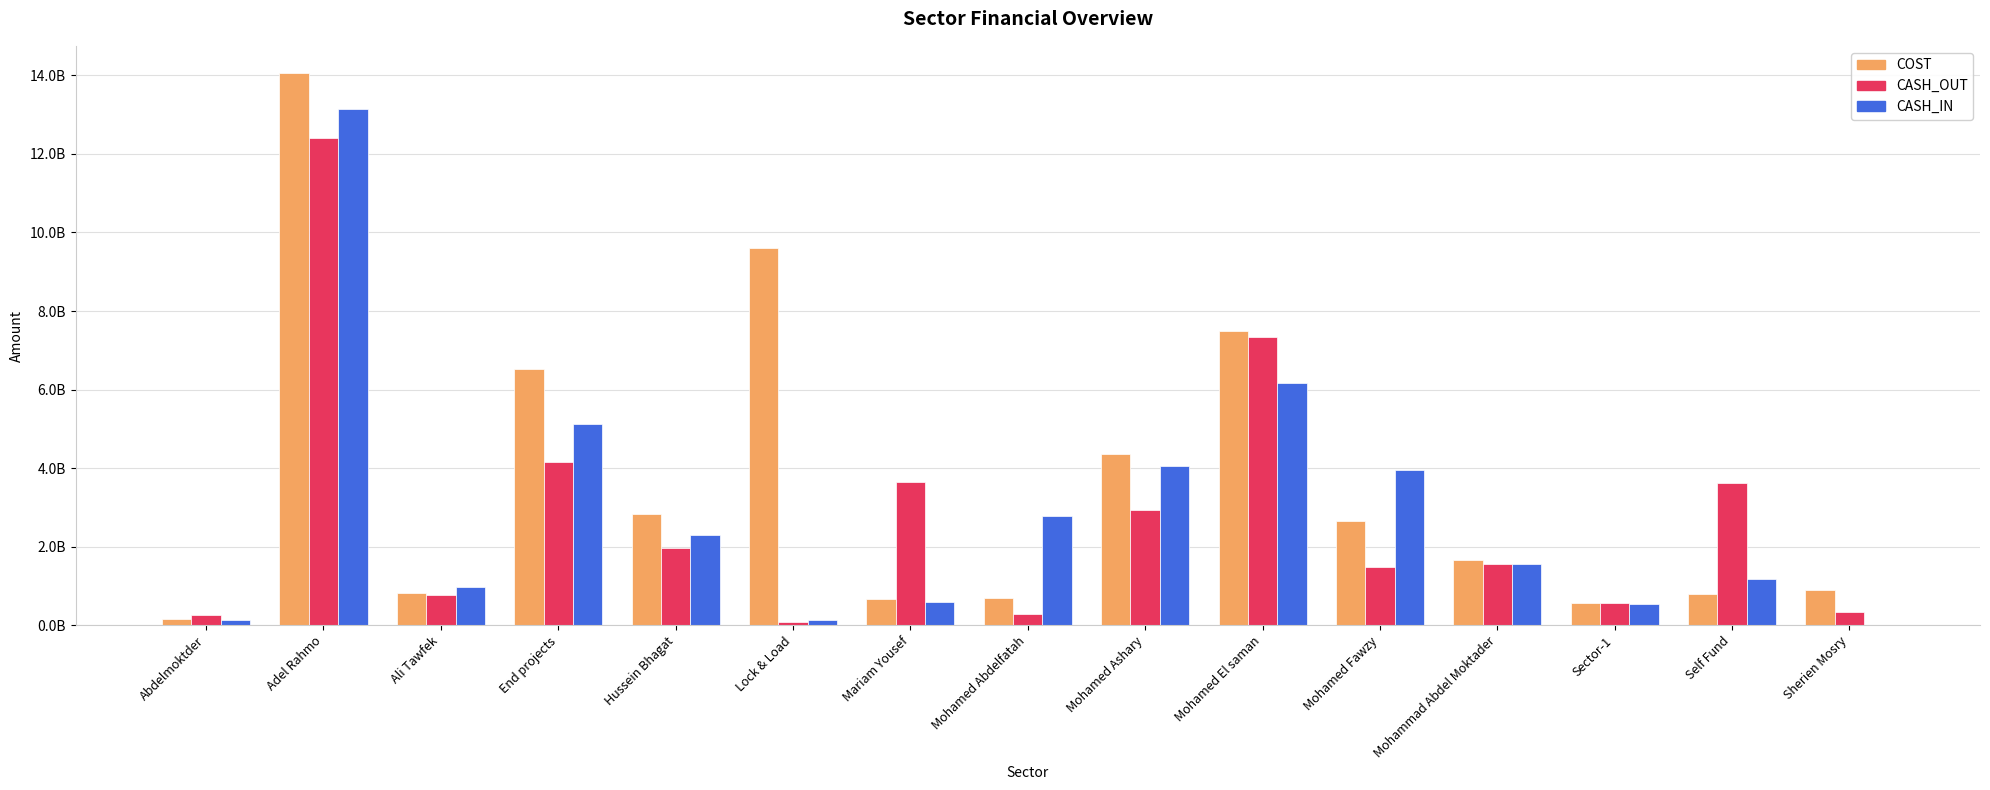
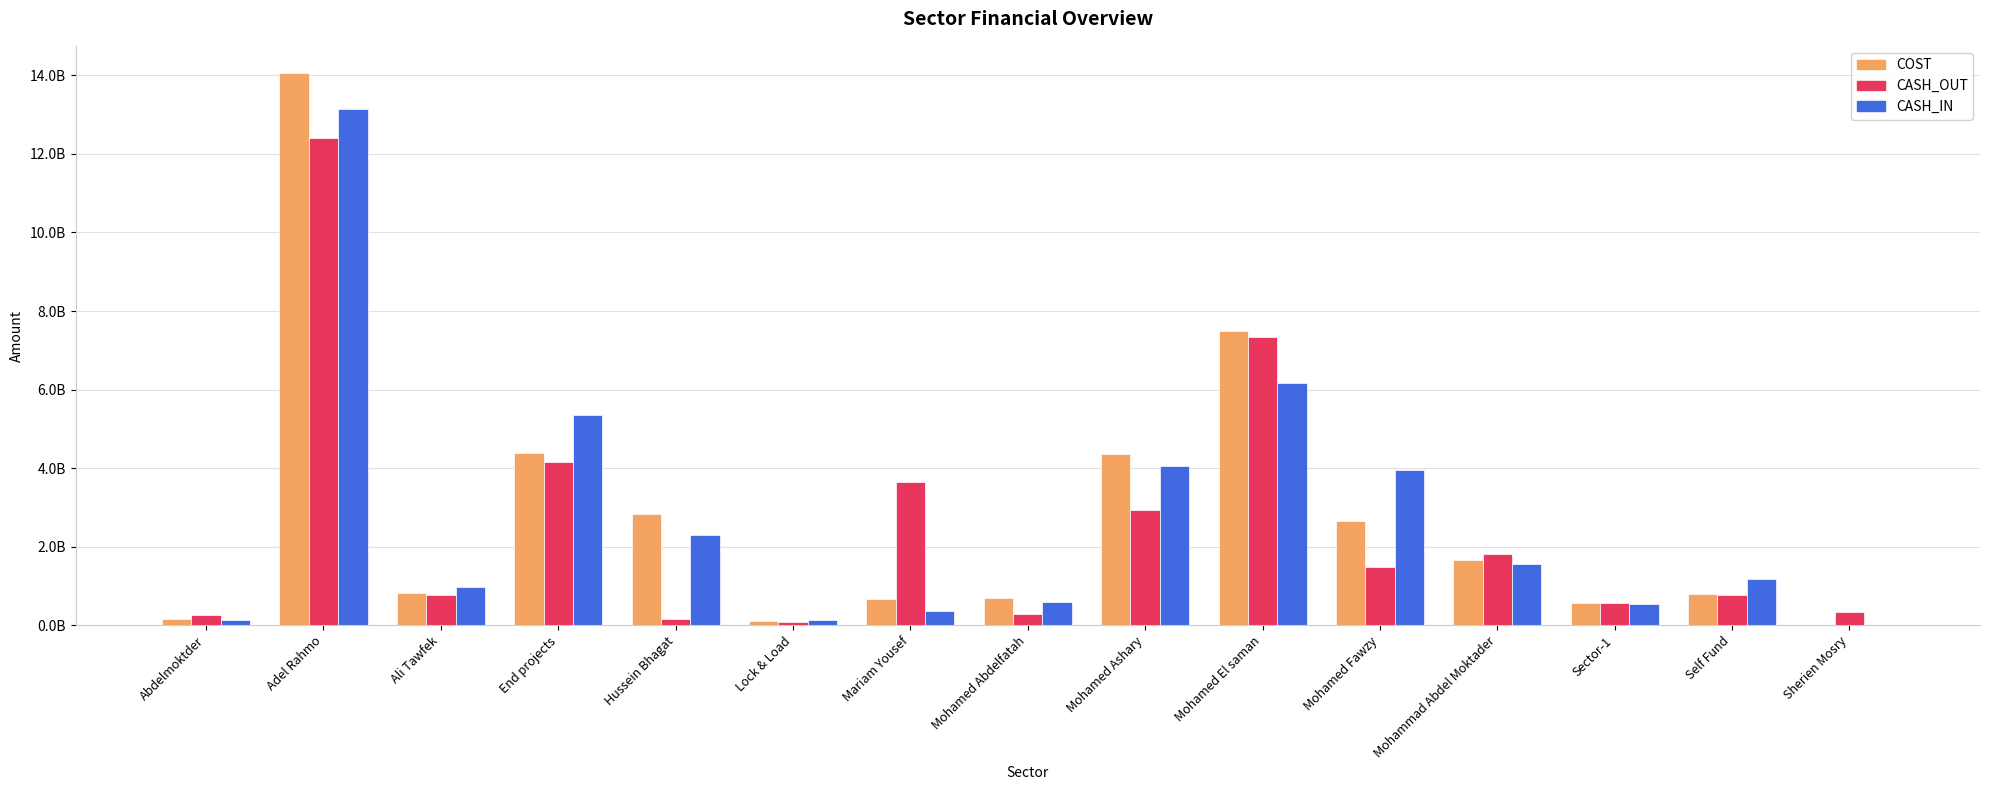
  {
    "COST": {
      "Abdelmoktder": 200000000,
      "Adel Rahmo": 14000000000,
      "Ali Tawfek": 800000000,
-     "End projects": 6500000000,
+     "End projects": 4400000000,
      "Hussein Bhagat": 2800000000,
-     "Lock & Load": 9600000000,
+     "Lock & Load": 100000000,
      "Mariam Yousef": 700000000,
      "Mohamed Abdelfatah": 700000000,
      "Mohamed Ashary": 4400000000,
      "Mohamed El saman": 7500000000,
      "Mohamed Fawzy": 2600000000,
      "Mohammad Abdel Moktader": 1700000000,
      "Sector-1": 600000000,
      "Self Fund": 800000000,
-     "Sherien Mosry": 900000000
+     "Sherien Mosry": 0
    },
    "CASH_OUT": {
      "Abdelmoktder": 300000000,
      "Adel Rahmo": 12400000000,
      "Ali Tawfek": 800000000,
      "End projects": 4200000000,
-     "Hussein Bhagat": 2000000000,
+     "Hussein Bhagat": 200000000,
      "Lock & Load": 100000000,
      "Mariam Yousef": 3600000000,
      "Mohamed Abdelfatah": 300000000,
      "Mohamed Ashary": 2900000000,
      "Mohamed El saman": 7300000000,
      "Mohamed Fawzy": 1500000000,
-     "Mohammad Abdel Moktader": 1600000000,
+     "Mohammad Abdel Moktader": 1800000000,
      "Sector-1": 600000000,
-     "Self Fund": 3600000000,
+     "Self Fund": 800000000,
      "Sherien Mosry": 300000000
    },
    "CASH_IN": {
      "Abdelmoktder": 100000000,
      "Adel Rahmo": 13100000000,
      "Ali Tawfek": 1000000000,
-     "End projects": 5100000000,
+     "End projects": 5400000000,
      "Hussein Bhagat": 2300000000,
      "Lock & Load": 100000000,
-     "Mariam Yousef": 600000000,
-     "Mohamed Abdelfatah": 2800000000,
+     "Mariam Yousef": 400000000,
+     "Mohamed Abdelfatah": 600000000,
      "Mohamed Ashary": 4100000000,
      "Mohamed El saman": 6200000000,
      "Mohamed Fawzy": 3900000000,
      "Mohammad Abdel Moktader": 1500000000,
      "Sector-1": 500000000,
      "Self Fund": 1200000000
    }
  }
